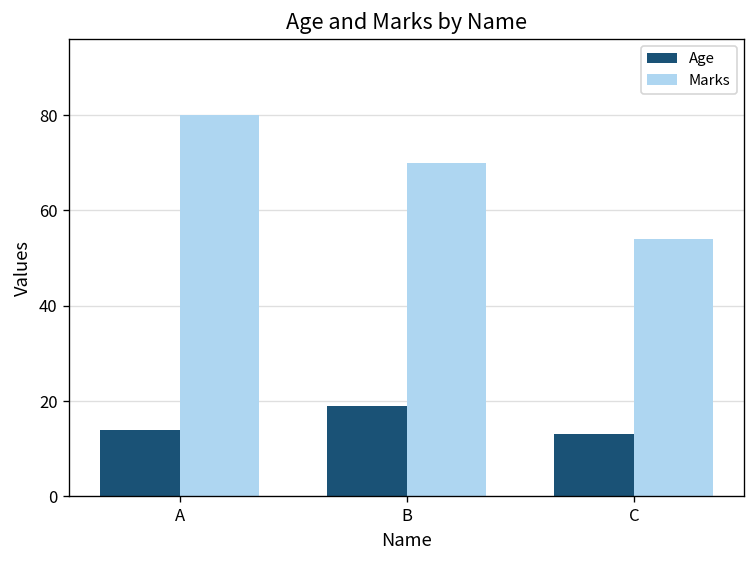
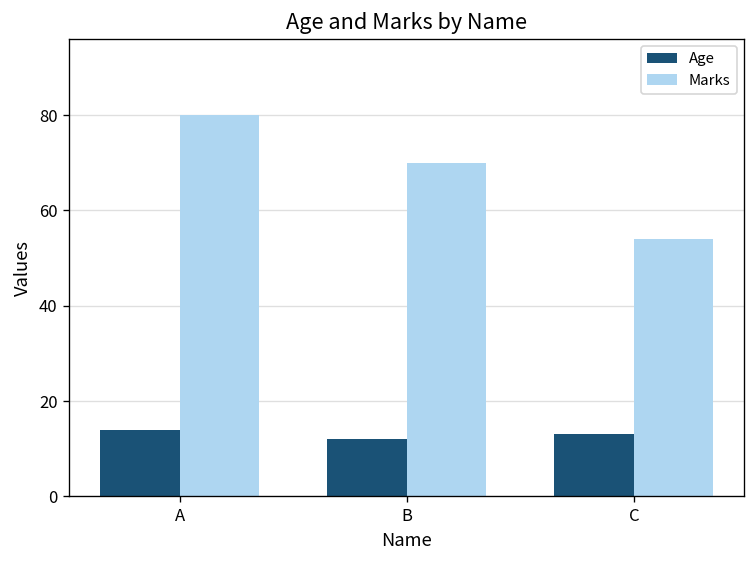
  {
    "Age": {
      "A": 14,
-     "B": 19,
+     "B": 12,
      "C": 13
    },
    "Marks": {
      "A": 80,
      "B": 70,
      "C": 54
    }
  }
